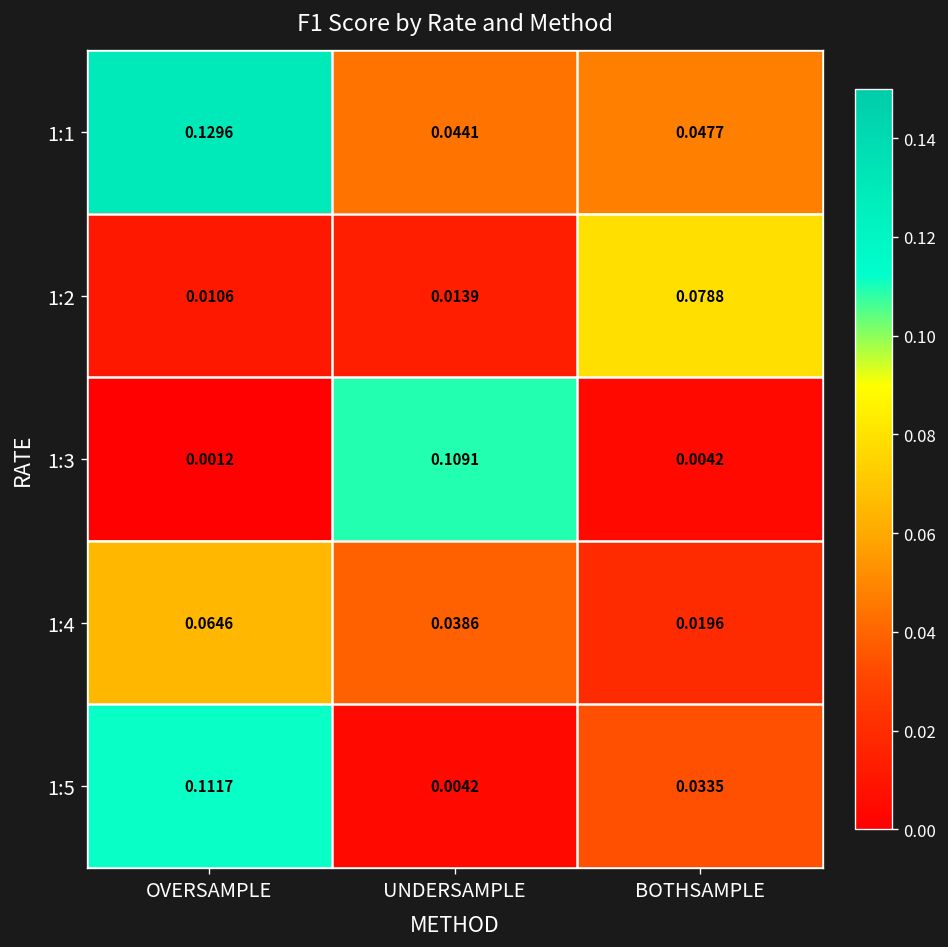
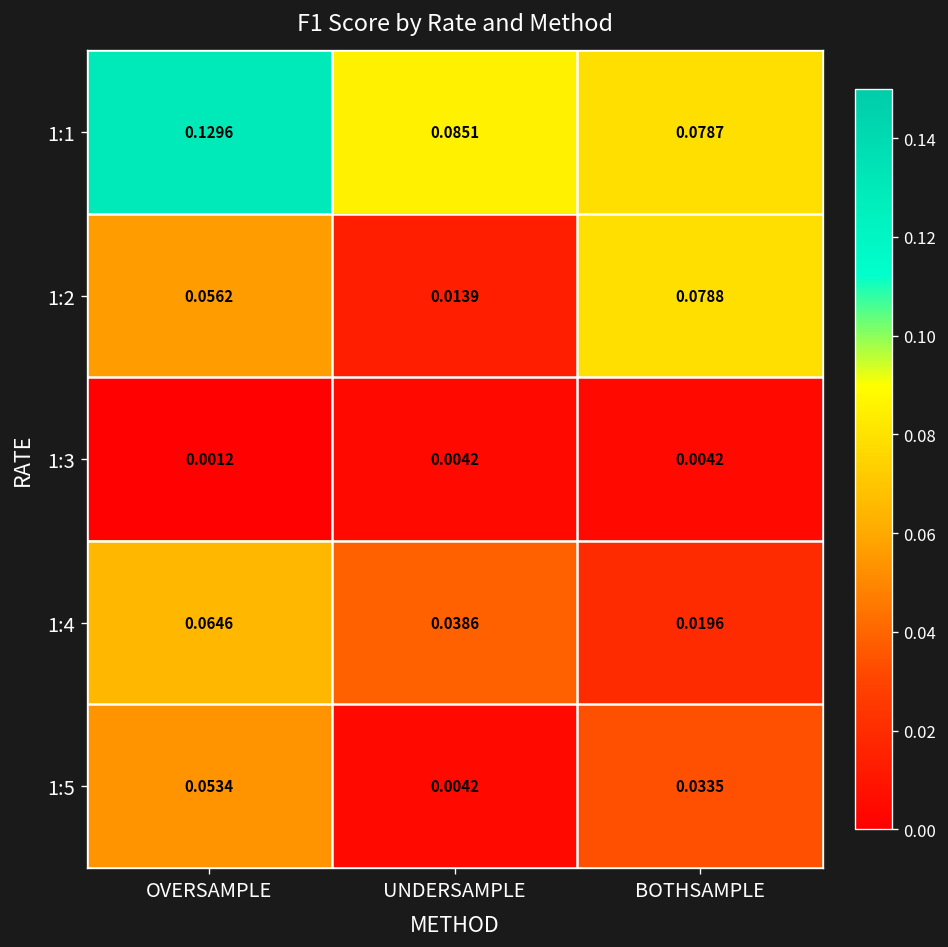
  {
    "1:1": {
      "OVERSAMPLE": 0.1296,
-     "UNDERSAMPLE": 0.0441,
-     "BOTHSAMPLE": 0.0477
+     "UNDERSAMPLE": 0.0851,
+     "BOTHSAMPLE": 0.0787
    },
    "1:2": {
-     "OVERSAMPLE": 0.0106,
+     "OVERSAMPLE": 0.0562,
      "UNDERSAMPLE": 0.0139,
      "BOTHSAMPLE": 0.0788
    },
    "1:3": {
      "OVERSAMPLE": 0.0012,
-     "UNDERSAMPLE": 0.1091,
+     "UNDERSAMPLE": 0.0042,
      "BOTHSAMPLE": 0.0042
    },
    "1:4": {
      "OVERSAMPLE": 0.0646,
      "UNDERSAMPLE": 0.0386,
      "BOTHSAMPLE": 0.0196
    },
    "1:5": {
-     "OVERSAMPLE": 0.1117,
+     "OVERSAMPLE": 0.0534,
      "UNDERSAMPLE": 0.0042,
      "BOTHSAMPLE": 0.0335
    }
  }
